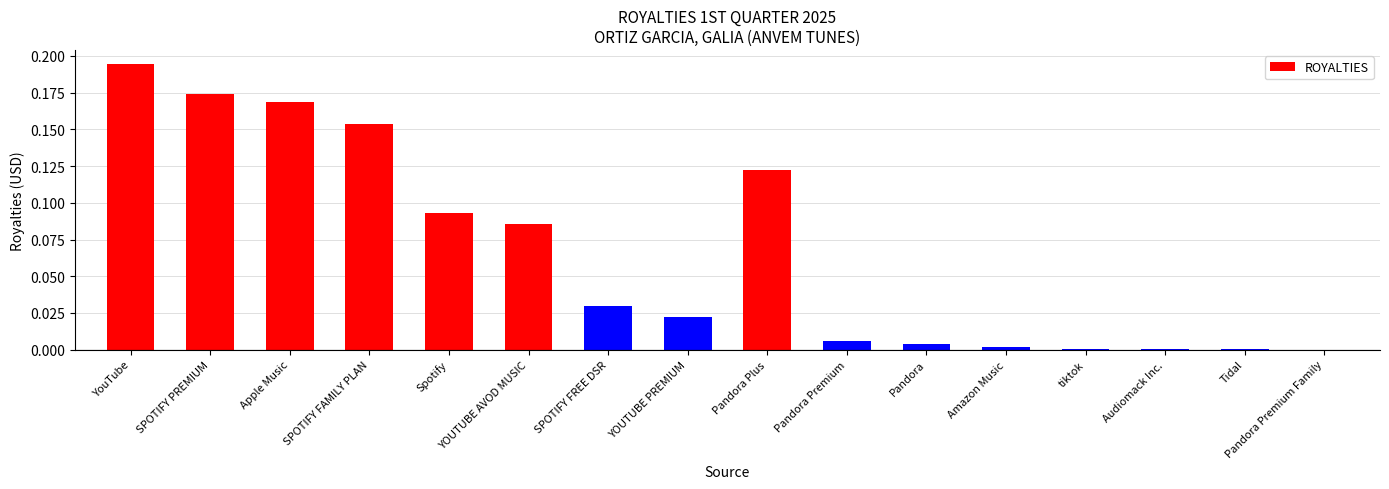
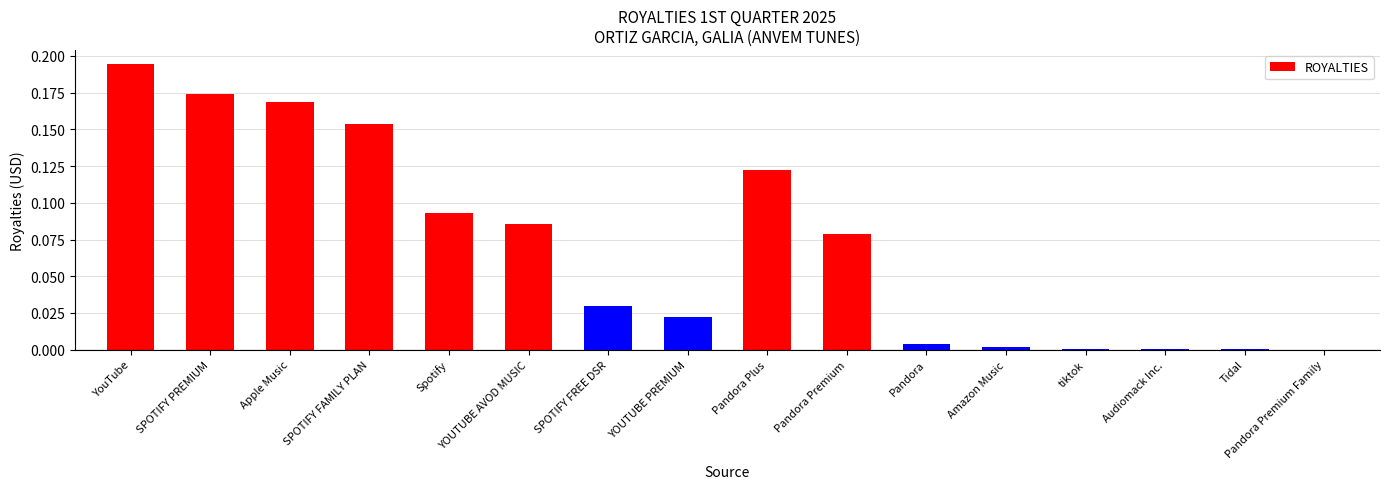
  {
    "YouTube": 0.194,
    "SPOTIFY PREMIUM": 0.174,
    "Apple Music": 0.169,
    "SPOTIFY FAMILY PLAN": 0.153,
    "Spotify": 0.093,
    "YOUTUBE AVOD MUSIC": 0.085,
    "SPOTIFY FREE DSR": 0.030,
    "YOUTUBE PREMIUM": 0.022,
    "Pandora Plus": 0.123,
-   "Pandora Premium": 0.006,
+   "Pandora Premium": 0.078,
    "Pandora": 0.004,
    "Amazon Music": 0.002
  }
